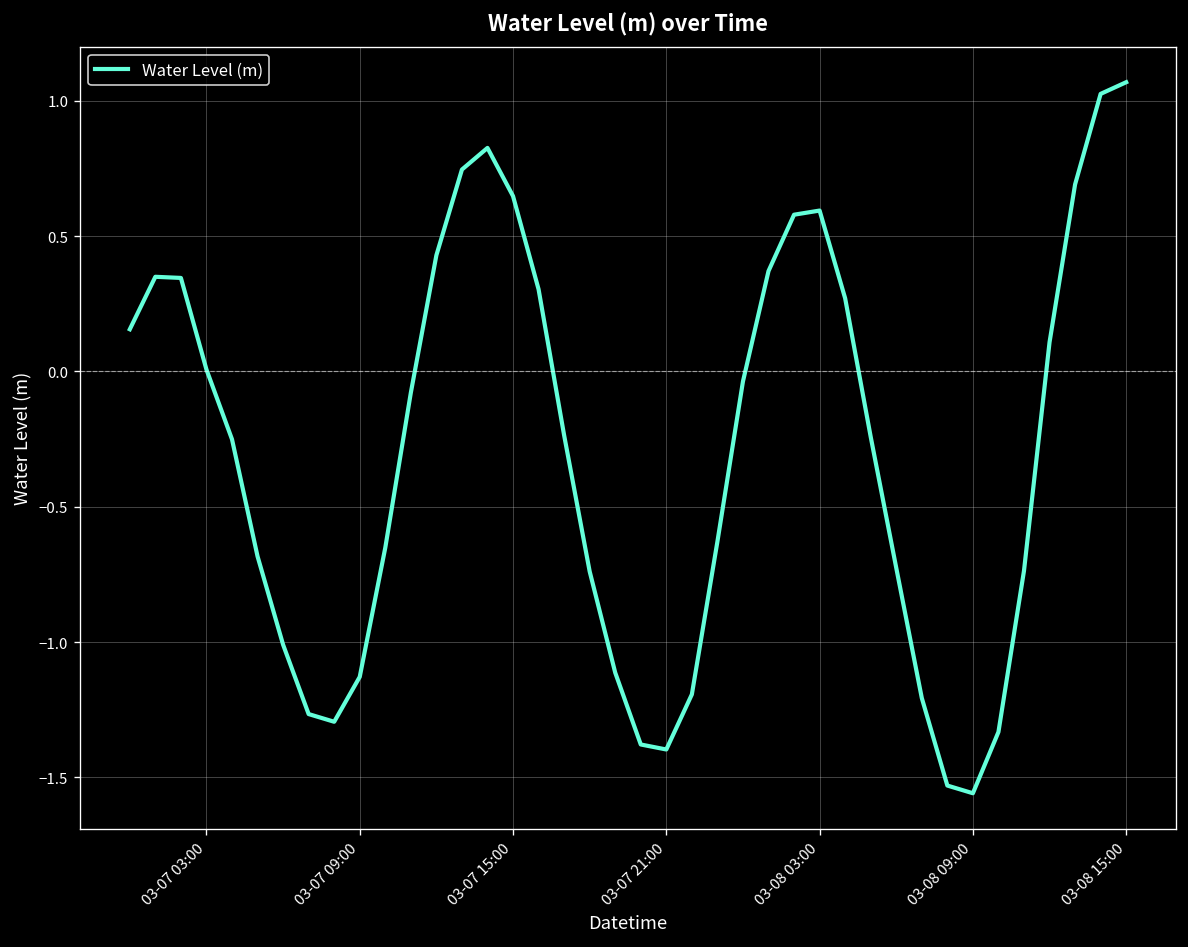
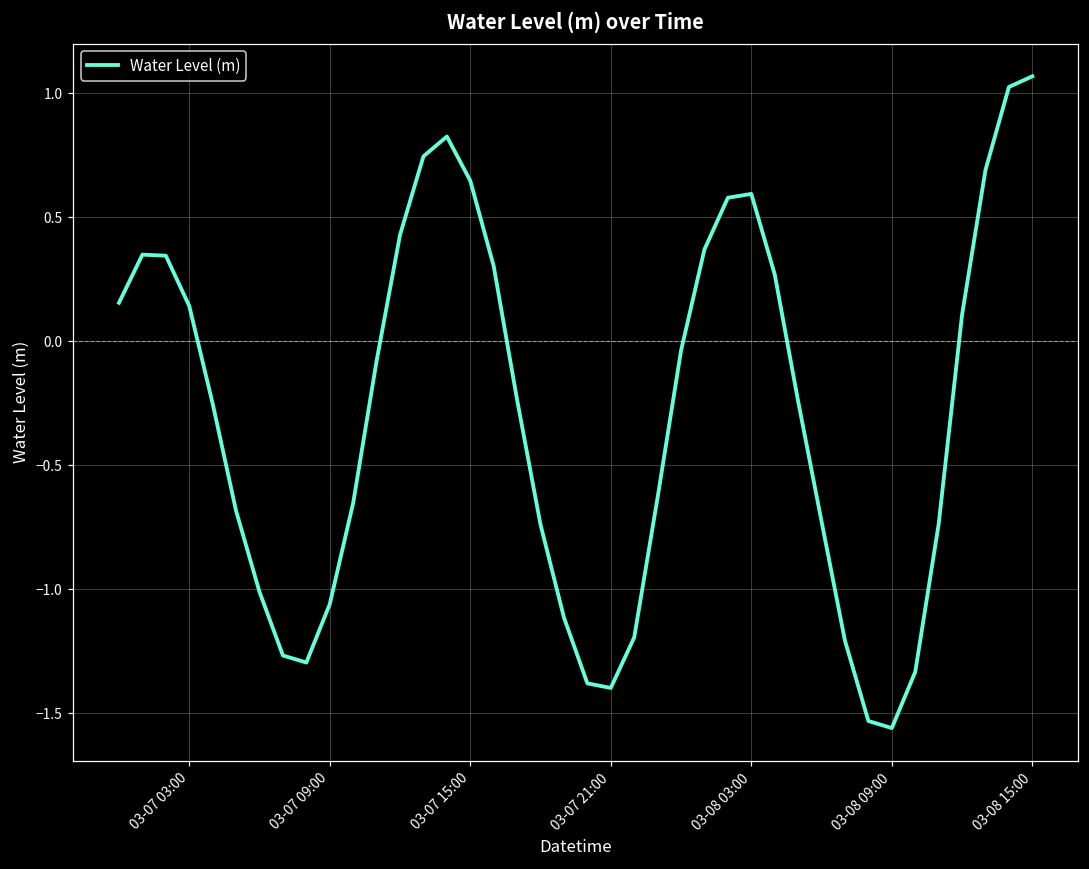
  {
-   "03-07 03:00": 0.01,
-   "03-07 09:00": -1.13,
+   "03-07 03:00": 0.14,
+   "03-07 09:00": -1.06,
    "03-07 15:00": 0.65,
    "03-07 21:00": -1.40,
    "03-08 03:00": 0.59,
    "03-08 09:00": -1.56,
    "03-08 15:00": 1.07
  }
